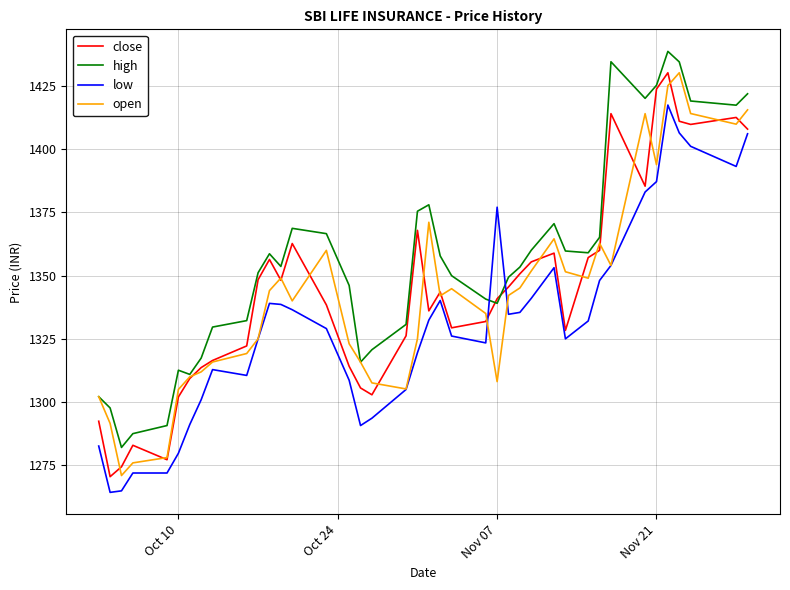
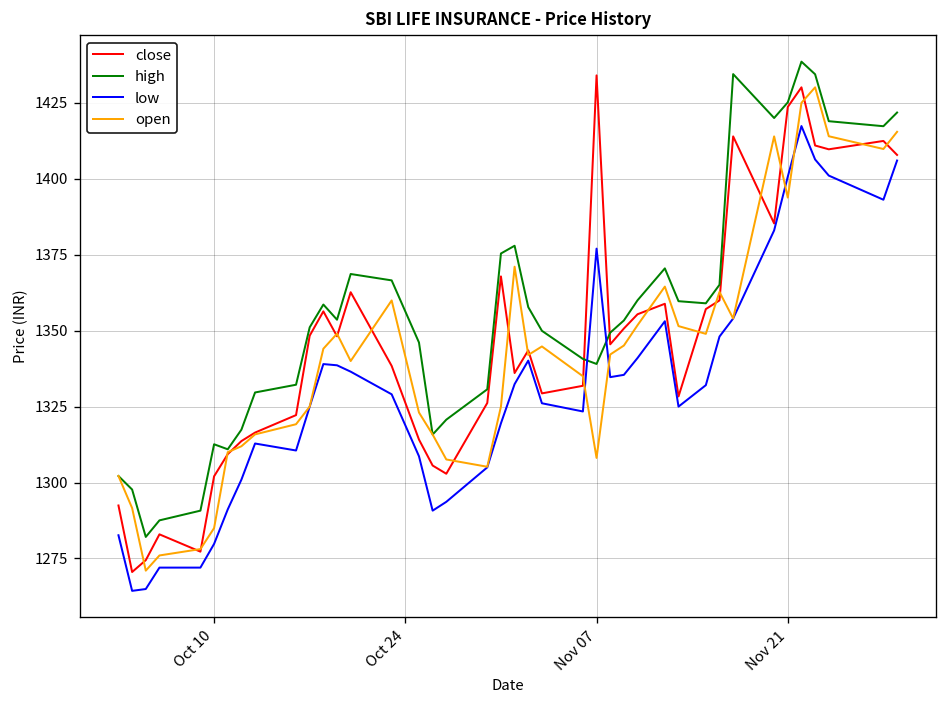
  {
    "close": {
      "Oct 10": 1302,
-     "Nov 07": 1341,
+     "Nov 07": 1434,
      "Nov 21": 1424
    },
    "high": {
      "Oct 10": 1313,
      "Nov 07": 1339,
      "Nov 21": 1425
    },
    "low": {
      "Oct 10": 1280,
      "Nov 07": 1377,
-     "Nov 21": 1387
+     "Nov 21": 1401
    },
    "open": {
-     "Oct 10": 1305,
+     "Oct 10": 1285,
      "Nov 07": 1308,
      "Nov 21": 1394
    }
  }
